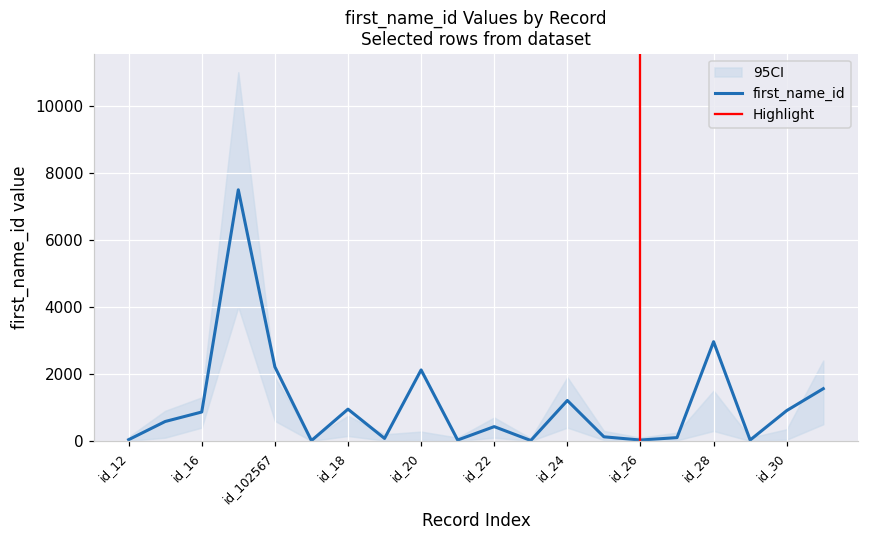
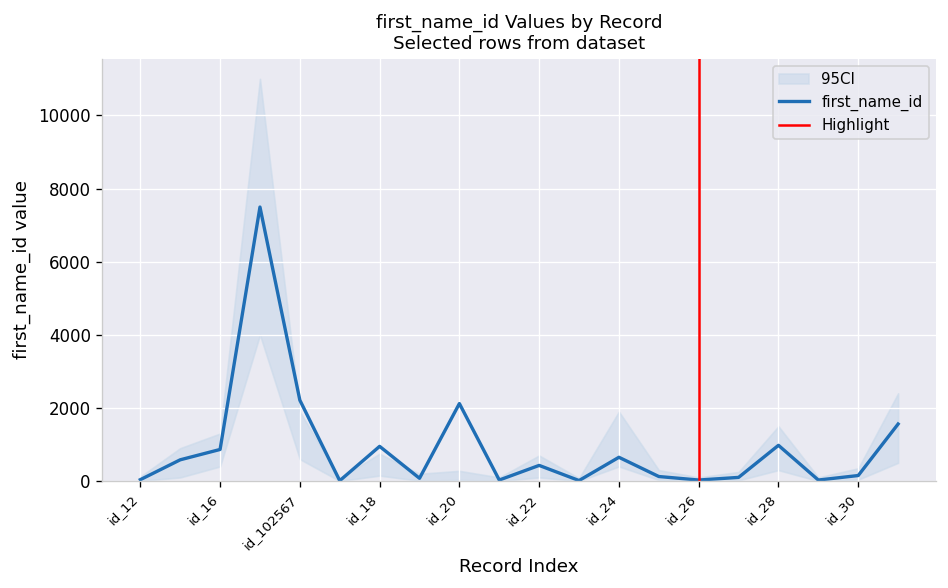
  {
    "first_name_id": {
      "id_16": 900,
      "id_102567": 2200,
      "id_18": 1000,
      "id_20": 2100,
      "id_22": 400,
-     "id_24": 1200,
-     "id_28": 3000,
-     "id_30": 900
+     "id_24": 700,
+     "id_28": 1000,
+     "id_30": 200
    }
  }
